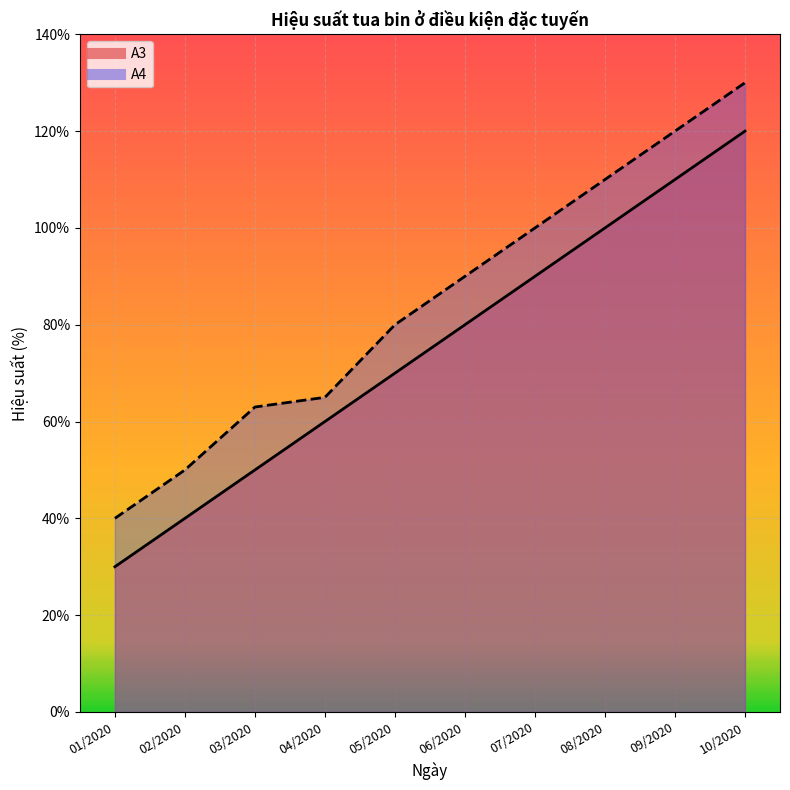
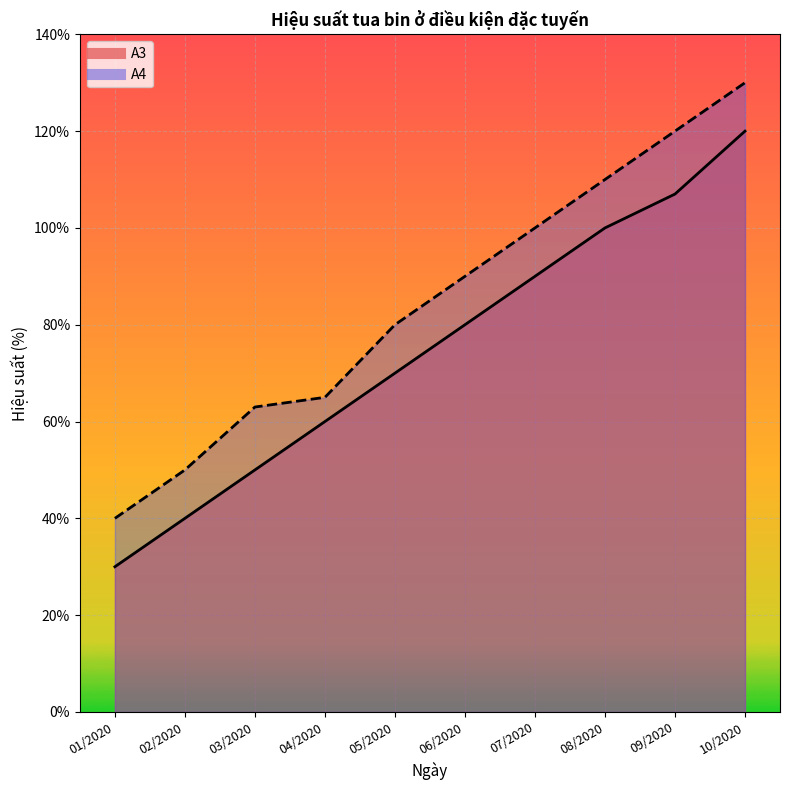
  {
    "A3": {
      "01/2020": "30%",
      "02/2020": "40%",
      "03/2020": "50%",
      "04/2020": "60%",
      "05/2020": "70%",
      "06/2020": "80%",
      "07/2020": "90%",
      "08/2020": "100%",
-     "09/2020": "110%",
+     "09/2020": "107%",
      "10/2020": "120%"
    },
    "A4": {
      "01/2020": "40%",
      "02/2020": "50%",
      "03/2020": "63%",
      "04/2020": "65%",
      "05/2020": "80%",
      "06/2020": "90%",
      "07/2020": "100%",
      "08/2020": "110%",
      "09/2020": "120%",
      "10/2020": "130%"
    }
  }
